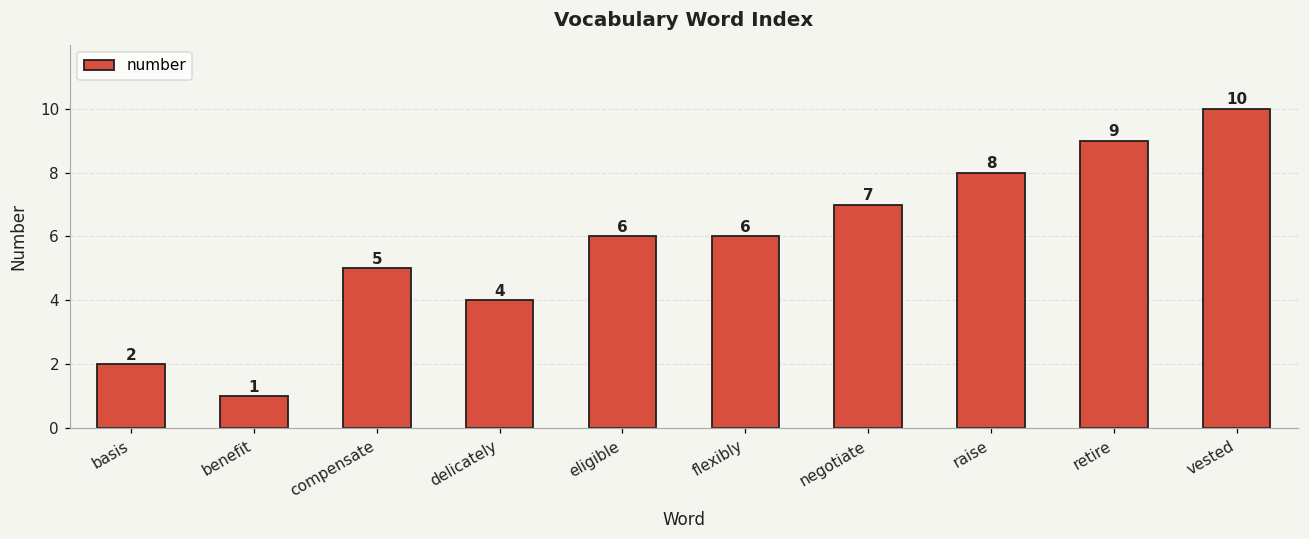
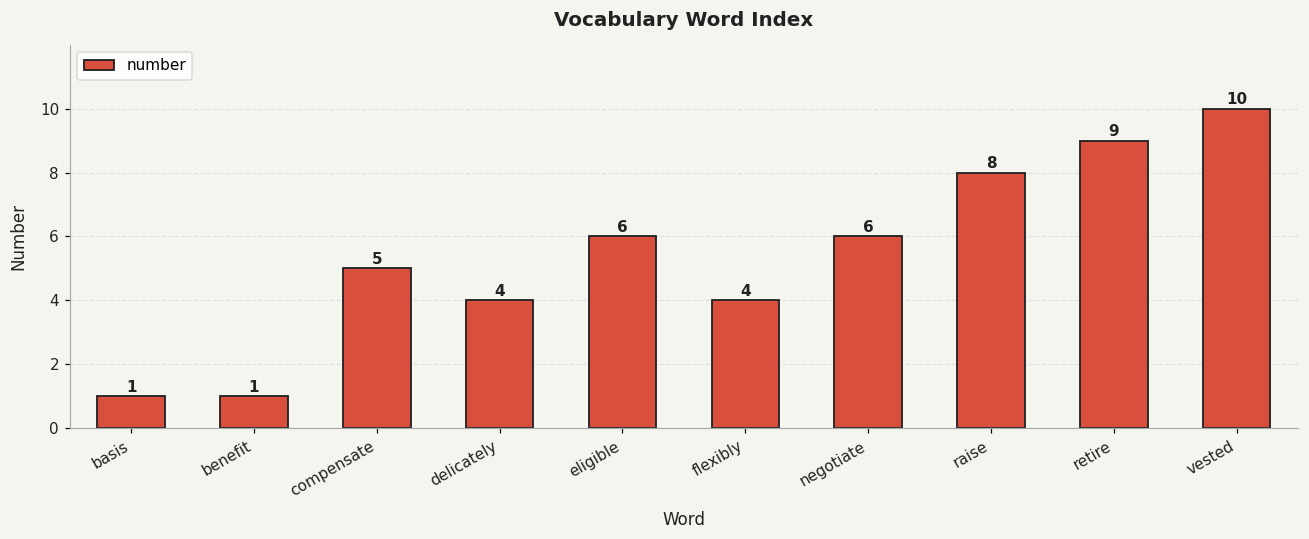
  {
-   "basis": 2,
+   "basis": 1,
    "benefit": 1,
    "compensate": 5,
    "delicately": 4,
    "eligible": 6,
-   "flexibly": 6,
-   "negotiate": 7,
+   "flexibly": 4,
+   "negotiate": 6,
    "raise": 8,
    "retire": 9,
    "vested": 10
  }
